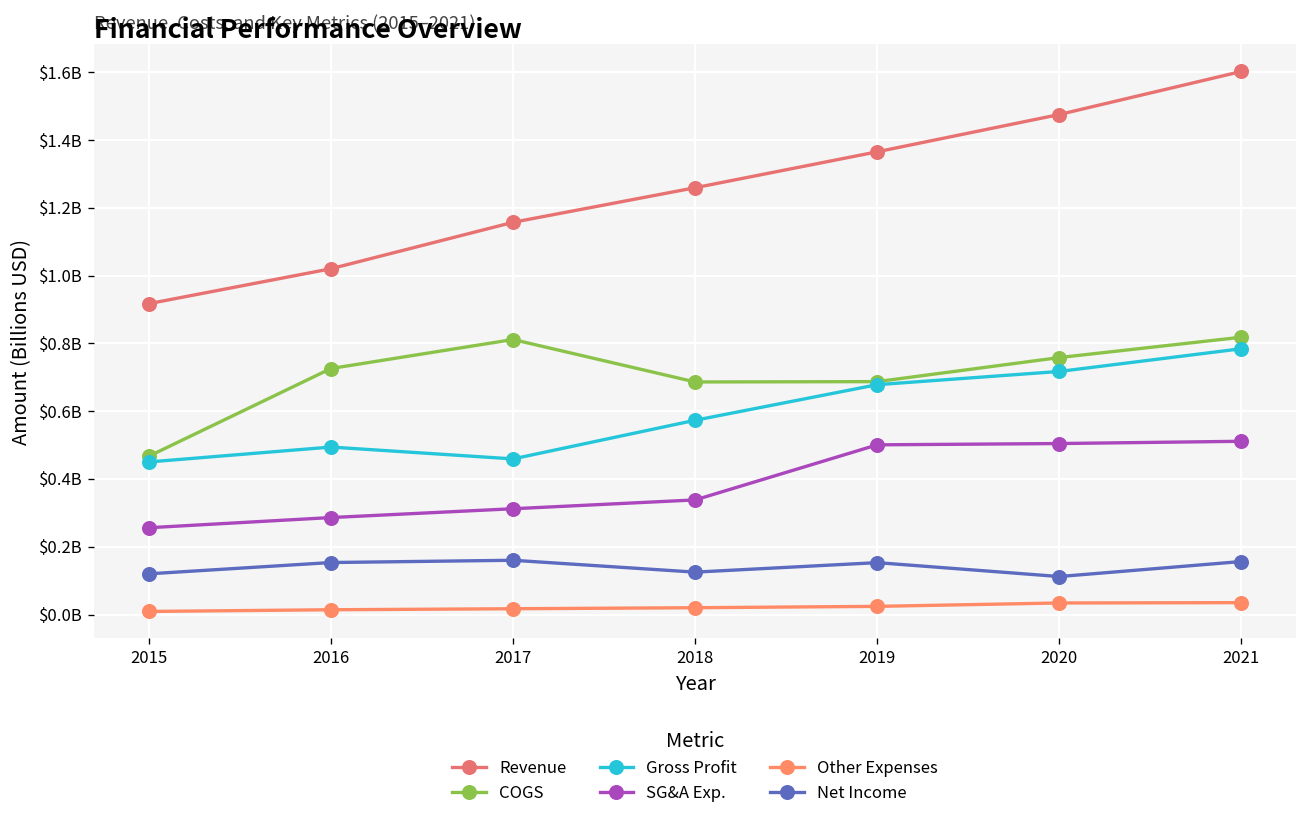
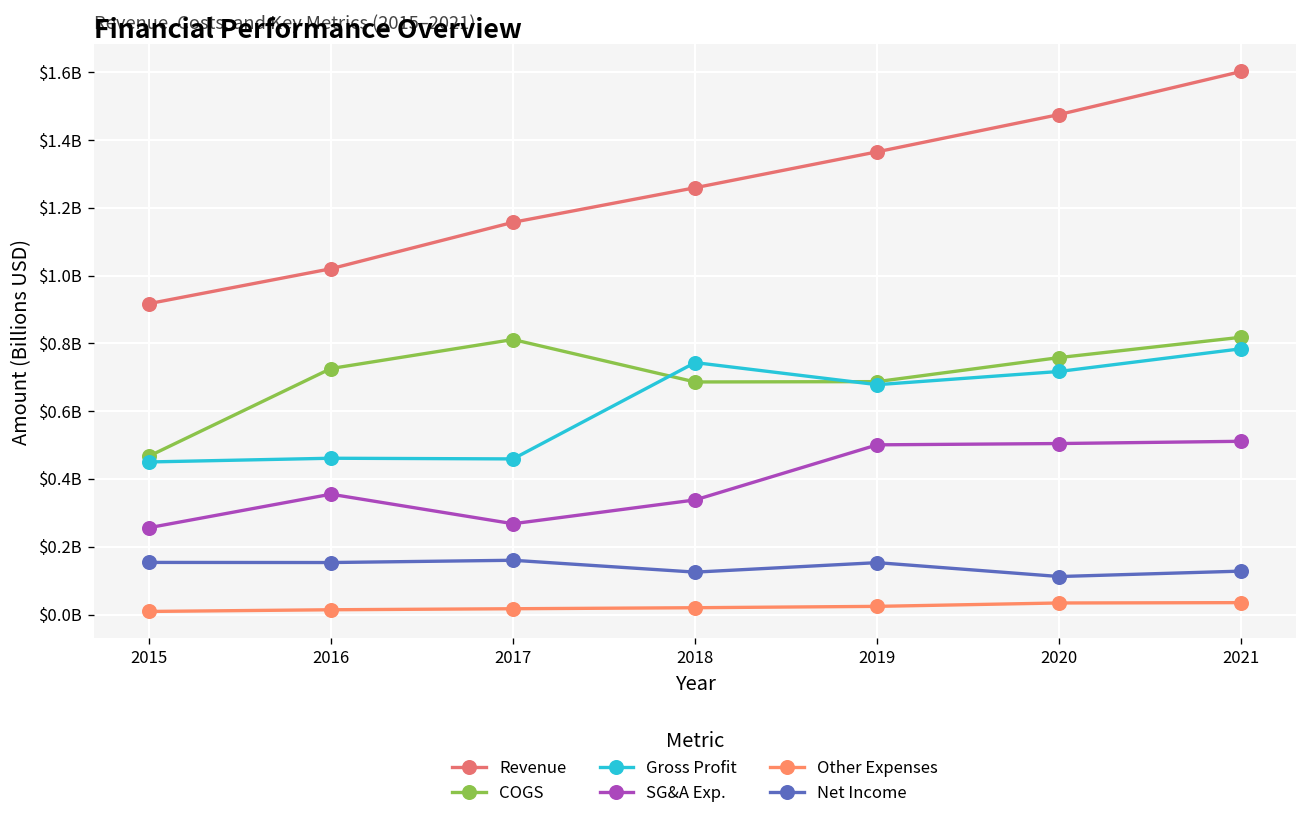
  {
    "COGS": {
      "2015": "$470000000",
      "2016": "$730000000",
      "2017": "$810000000",
      "2018": "$690000000",
      "2020": "$760000000",
      "2021": "$820000000"
    },
    "Gross Profit": {
      "2015": "$450000000",
-     "2016": "$490000000",
+     "2016": "$460000000",
      "2017": "$460000000",
-     "2018": "$570000000",
+     "2018": "$740000000",
      "2020": "$720000000",
      "2021": "$780000000"
    },
    "SG&A Exp.": {
      "2015": "$260000000",
-     "2016": "$290000000",
-     "2017": "$310000000",
+     "2016": "$350000000",
+     "2017": "$270000000",
      "2018": "$340000000",
      "2019": "$500000000",
      "2020": "$500000000",
      "2021": "$510000000"
    },
    "Net Income": {
-     "2015": "$120000000",
+     "2015": "$150000000",
      "2016": "$150000000",
      "2017": "$160000000",
      "2018": "$130000000",
      "2019": "$150000000",
      "2020": "$110000000",
-     "2021": "$160000000"
+     "2021": "$130000000"
    }
  }
